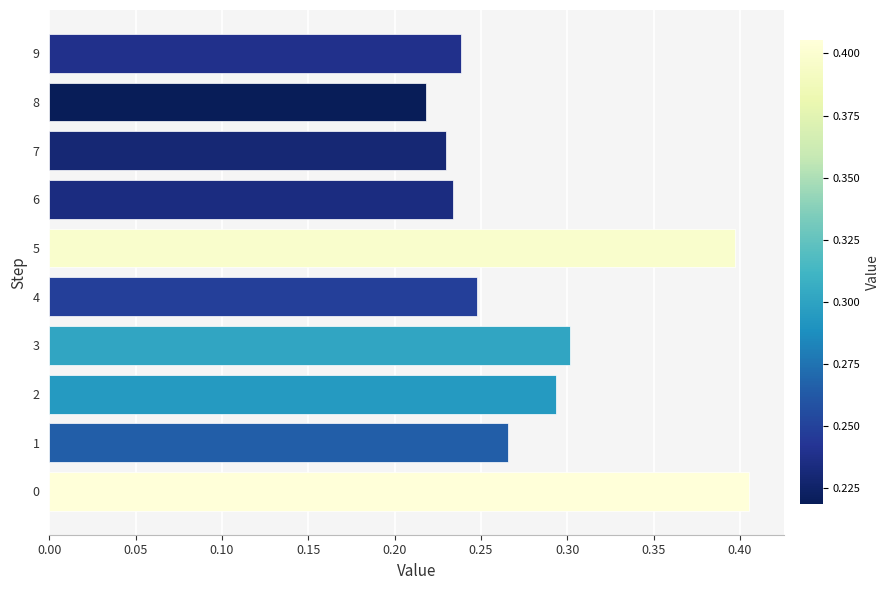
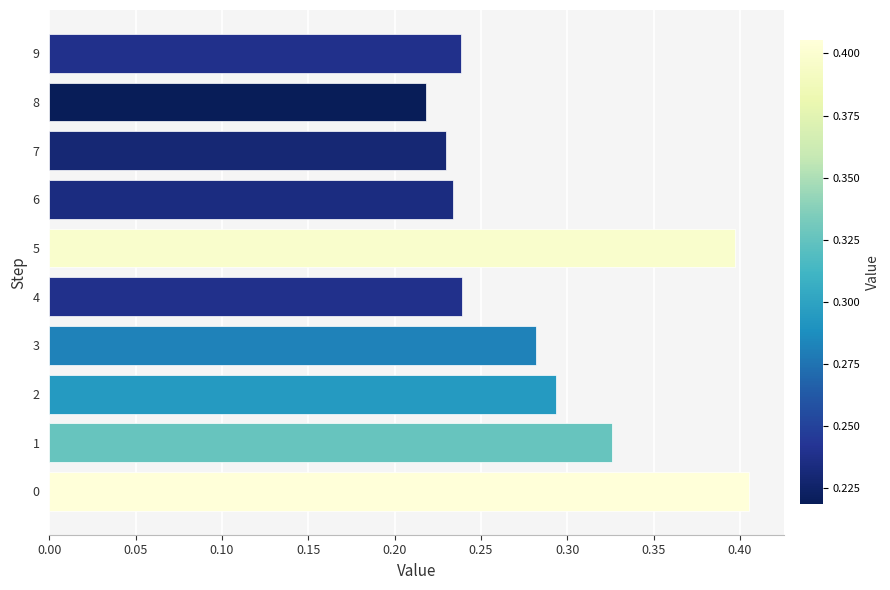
  {
    "9": 0.238,
    "8": 0.218,
    "7": 0.229,
    "6": 0.234,
    "5": 0.397,
-   "4": 0.248,
-   "3": 0.301,
+   "4": 0.239,
+   "3": 0.282,
    "2": 0.294,
-   "1": 0.266,
+   "1": 0.326,
    "0": 0.405
  }
